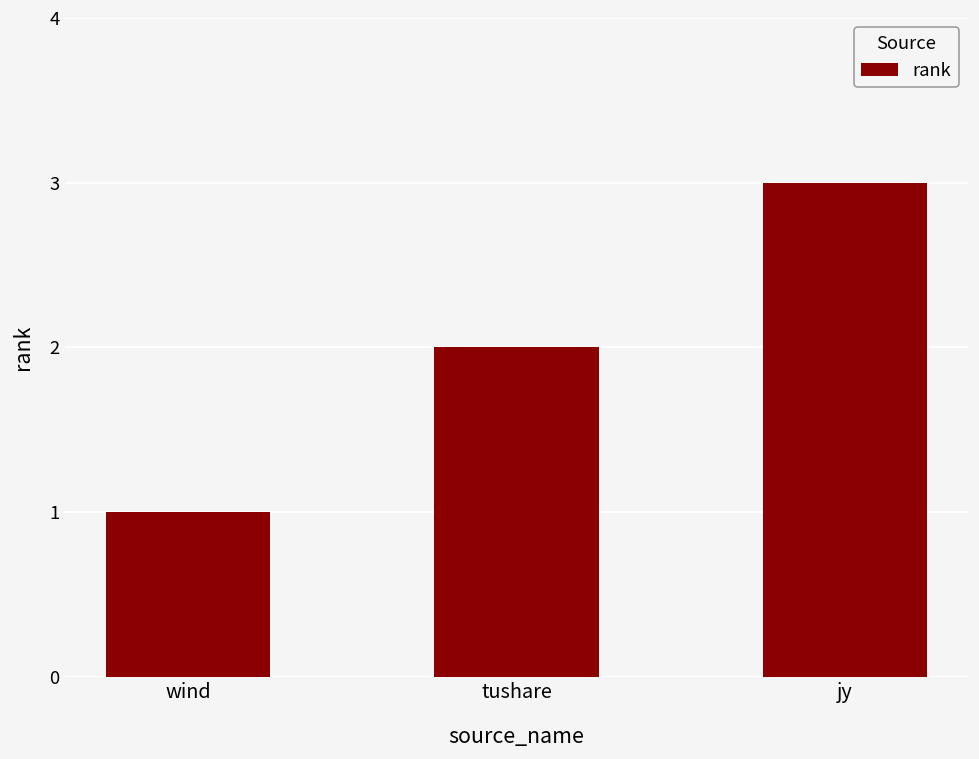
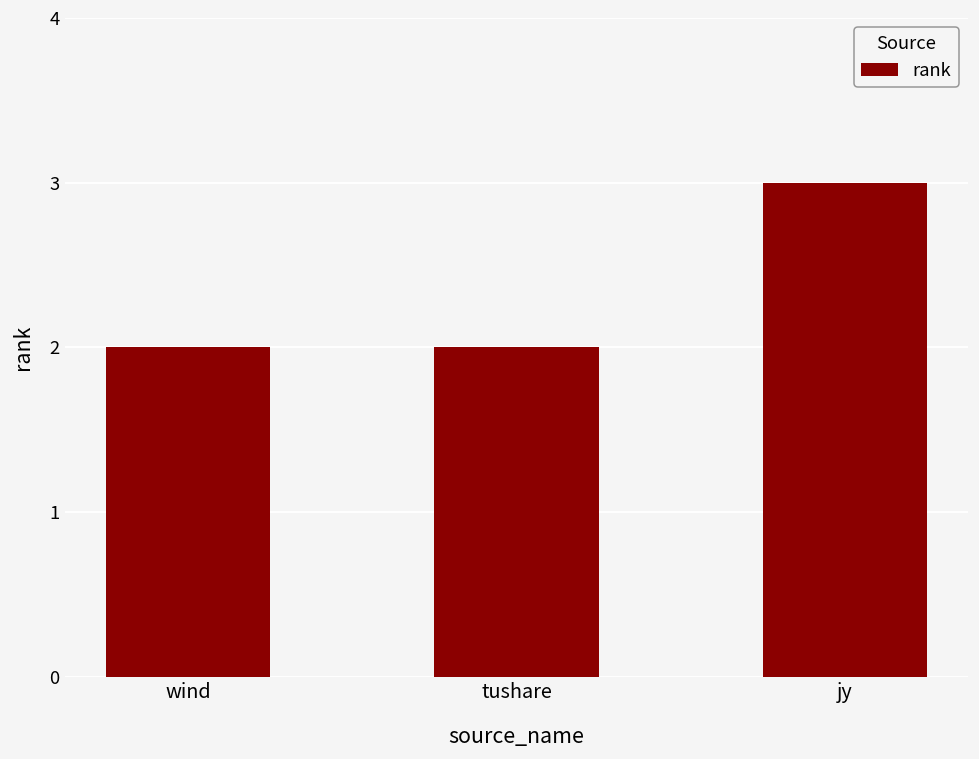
  {
-   "wind": 1,
+   "wind": 2,
    "tushare": 2,
    "jy": 3
  }
